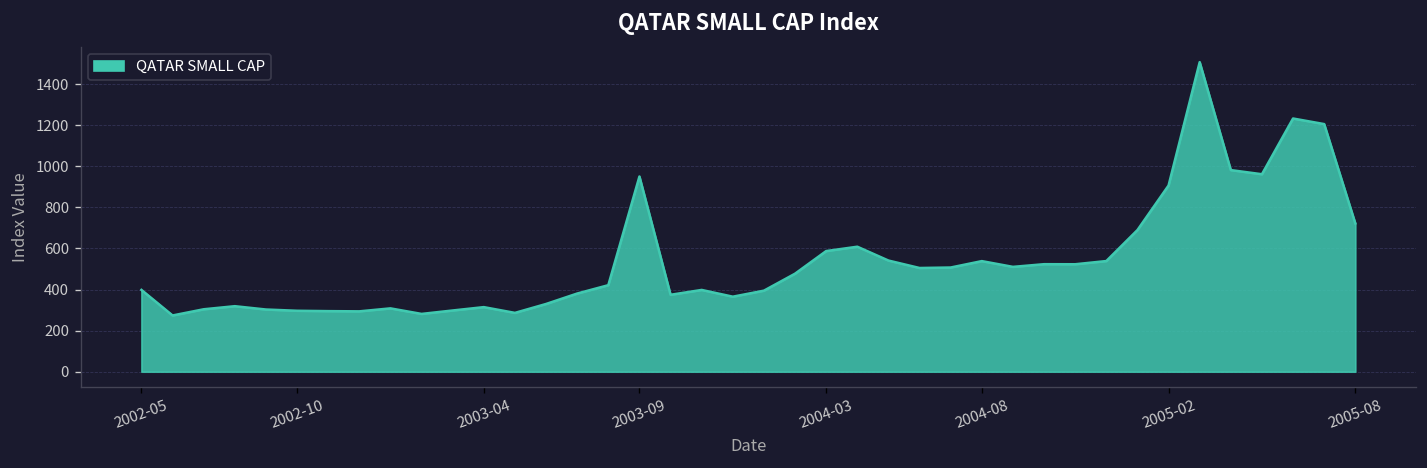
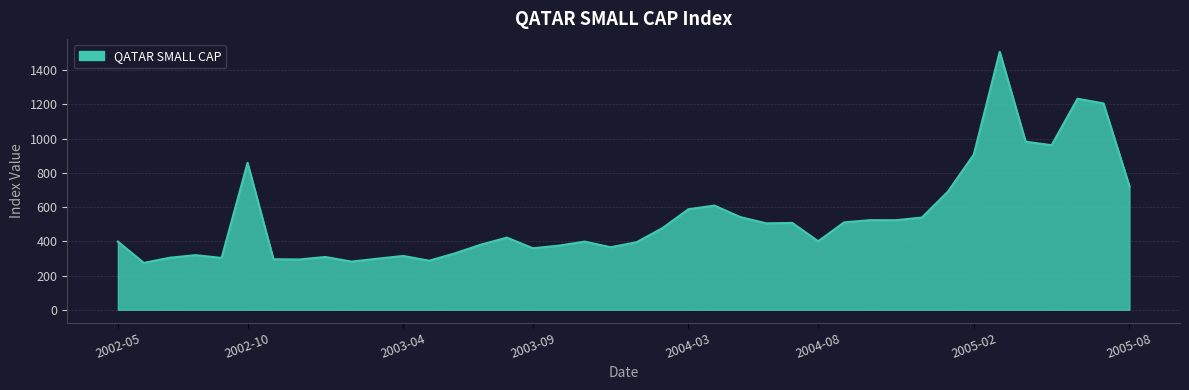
  {
    "2002-05": 400,
-   "2002-10": 300,
+   "2002-10": 860,
    "2003-04": 310,
-   "2003-09": 950,
+   "2003-09": 360,
    "2004-03": 590,
-   "2004-08": 540,
+   "2004-08": 400,
    "2005-02": 910,
    "2005-08": 720
  }
